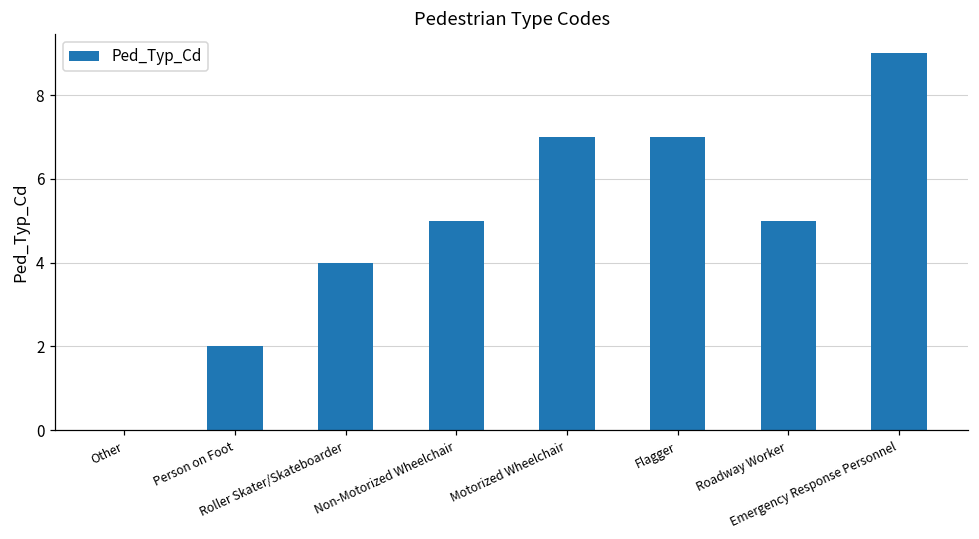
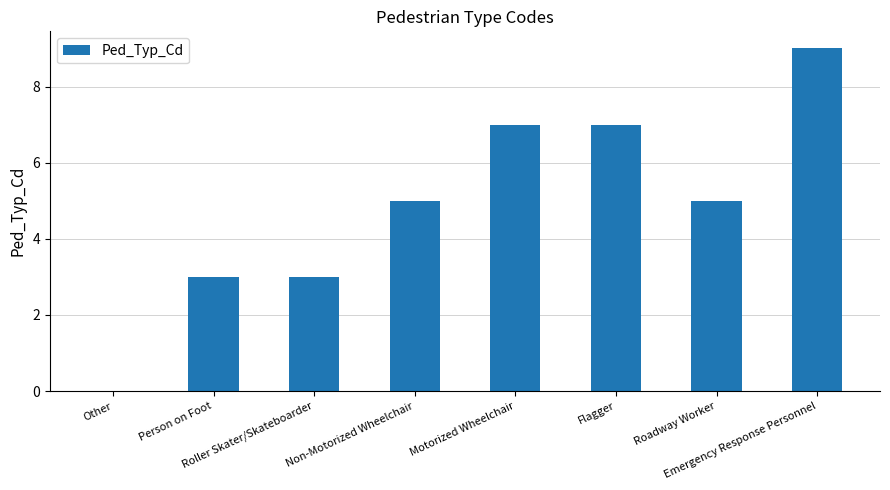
  {
    "Other": 0,
-   "Person on Foot": 2,
-   "Roller Skater/Skateboarder": 4,
+   "Person on Foot": 3,
+   "Roller Skater/Skateboarder": 3,
    "Non-Motorized Wheelchair": 5,
    "Motorized Wheelchair": 7,
    "Flagger": 7,
    "Roadway Worker": 5,
    "Emergency Response Personnel": 9
  }
